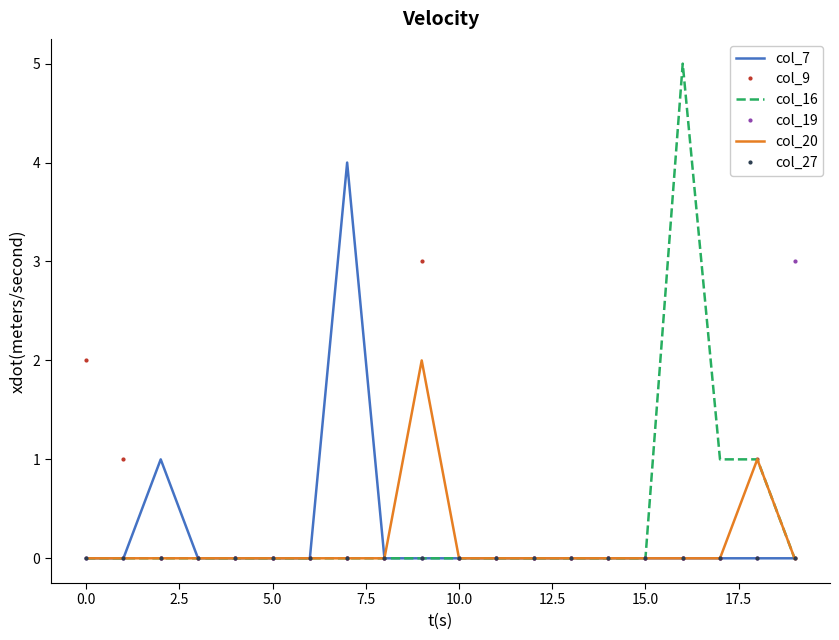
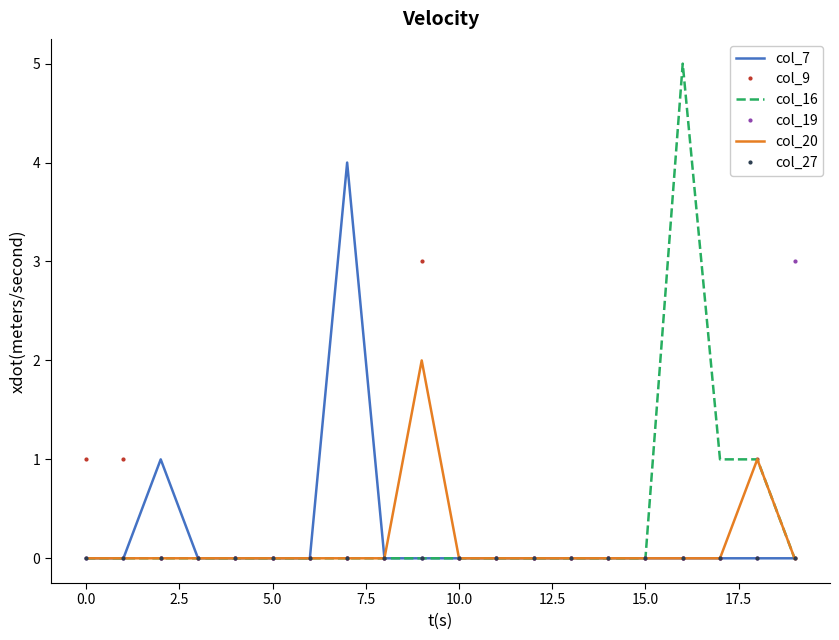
  {
    "col_9": {
-     "0.0": 2
+     "0.0": 1
    }
  }
